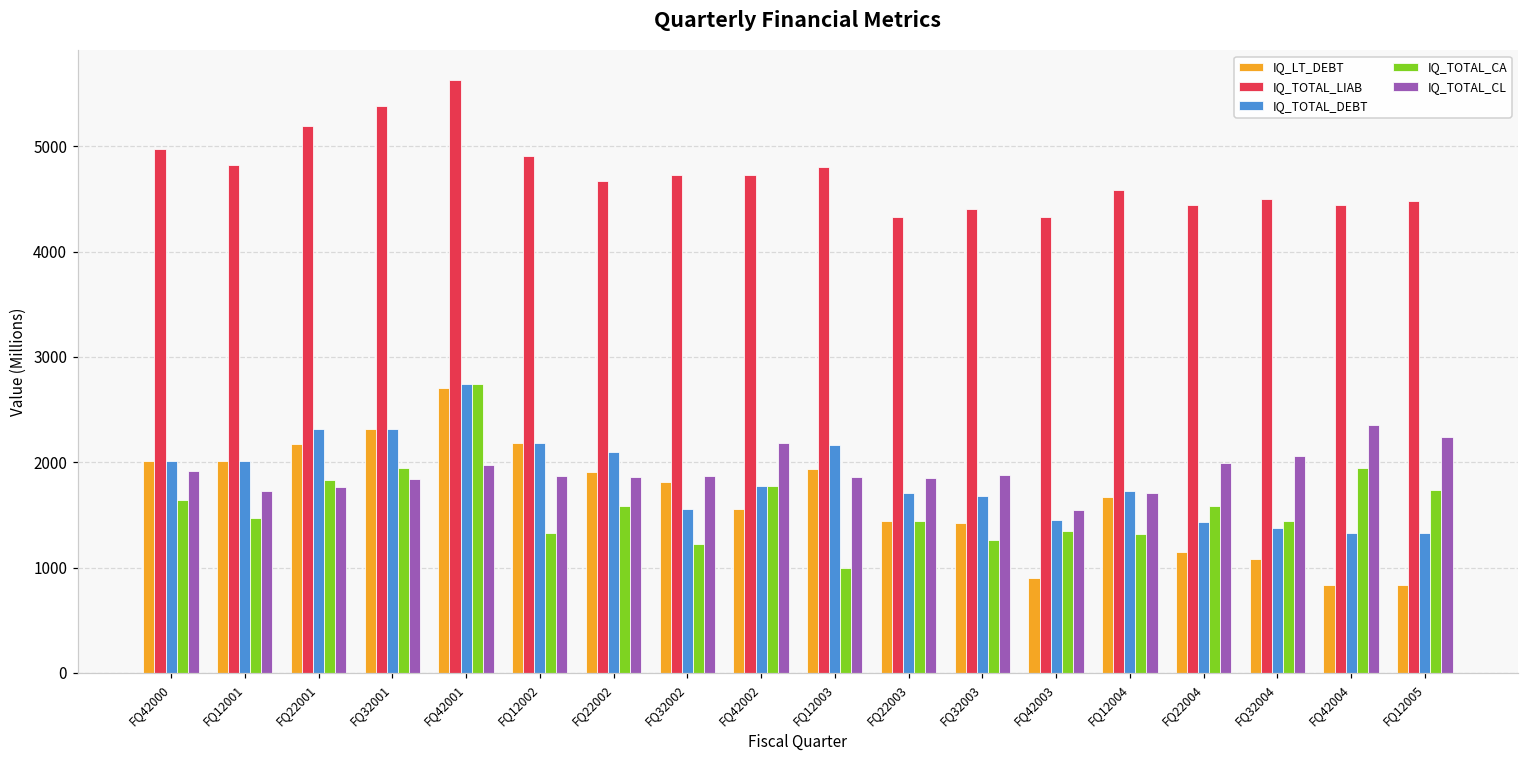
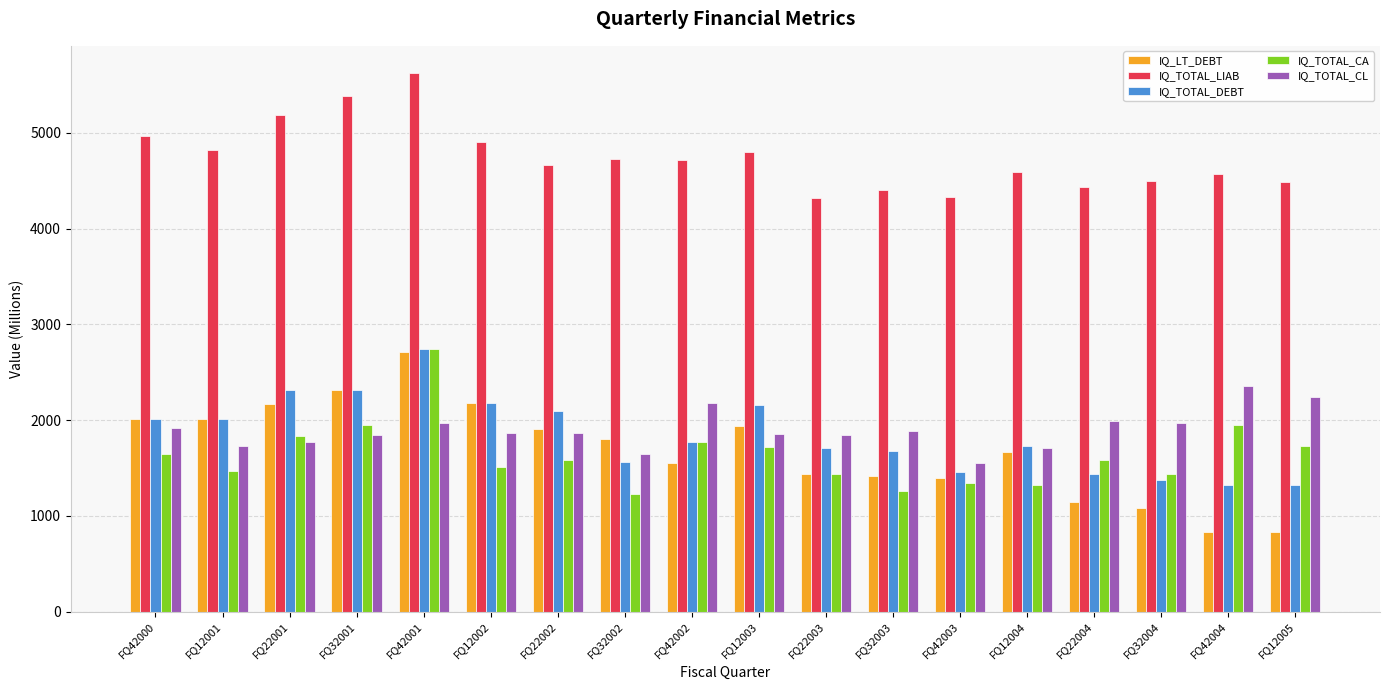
  {
    "IQ_LT_DEBT": {
      "FQ42000": 2000,
      "FQ12001": 2000,
      "FQ22001": 2200,
      "FQ32001": 2300,
      "FQ42001": 2700,
      "FQ12002": 2200,
      "FQ22002": 1900,
      "FQ32002": 1800,
      "FQ42002": 1600,
      "FQ12003": 1900,
      "FQ22003": 1400,
      "FQ32003": 1400,
-     "FQ42003": 900,
+     "FQ42003": 1400,
      "FQ12004": 1700,
      "FQ22004": 1100,
      "FQ32004": 1100,
      "FQ42004": 800,
      "FQ12005": 800
    },
    "IQ_TOTAL_LIAB": {
      "FQ42000": 5000,
      "FQ12001": 4800,
      "FQ22001": 5200,
      "FQ32001": 5400,
      "FQ42001": 5600,
      "FQ12002": 4900,
      "FQ22002": 4700,
      "FQ32002": 4700,
      "FQ42002": 4700,
      "FQ12003": 4800,
      "FQ22003": 4300,
      "FQ32003": 4400,
      "FQ42003": 4300,
      "FQ12004": 4600,
      "FQ22004": 4400,
      "FQ32004": 4500,
-     "FQ42004": 4400,
+     "FQ42004": 4600,
      "FQ12005": 4500
    },
    "IQ_TOTAL_DEBT": {
      "FQ42000": 2000,
      "FQ12001": 2000,
      "FQ22001": 2300,
      "FQ32001": 2300,
      "FQ42001": 2700,
      "FQ12002": 2200,
      "FQ22002": 2100,
      "FQ32002": 1600,
      "FQ42002": 1800,
      "FQ12003": 2200,
      "FQ22003": 1700,
      "FQ32003": 1700,
      "FQ42003": 1500,
      "FQ12004": 1700,
      "FQ22004": 1400,
      "FQ32004": 1400,
      "FQ42004": 1300,
      "FQ12005": 1300
    },
    "IQ_TOTAL_CA": {
      "FQ42000": 1600,
      "FQ12001": 1500,
      "FQ22001": 1800,
      "FQ32001": 1900,
      "FQ42001": 2700,
-     "FQ12002": 1300,
+     "FQ12002": 1500,
      "FQ22002": 1600,
      "FQ32002": 1200,
      "FQ42002": 1800,
-     "FQ12003": 1000,
+     "FQ12003": 1700,
      "FQ22003": 1400,
      "FQ32003": 1300,
      "FQ42003": 1300,
      "FQ12004": 1300,
      "FQ22004": 1600,
      "FQ32004": 1400,
      "FQ42004": 1900,
      "FQ12005": 1700
    },
    "IQ_TOTAL_CL": {
      "FQ42000": 1900,
      "FQ12001": 1700,
      "FQ22001": 1800,
      "FQ32001": 1800,
      "FQ42001": 2000,
      "FQ12002": 1900,
      "FQ22002": 1900,
-     "FQ32002": 1900,
+     "FQ32002": 1600,
      "FQ42002": 2200,
      "FQ12003": 1900,
      "FQ22003": 1800,
      "FQ32003": 1900,
      "FQ42003": 1500,
      "FQ12004": 1700,
      "FQ22004": 2000,
-     "FQ32004": 2100,
+     "FQ32004": 2000,
      "FQ42004": 2400,
      "FQ12005": 2200
    }
  }
